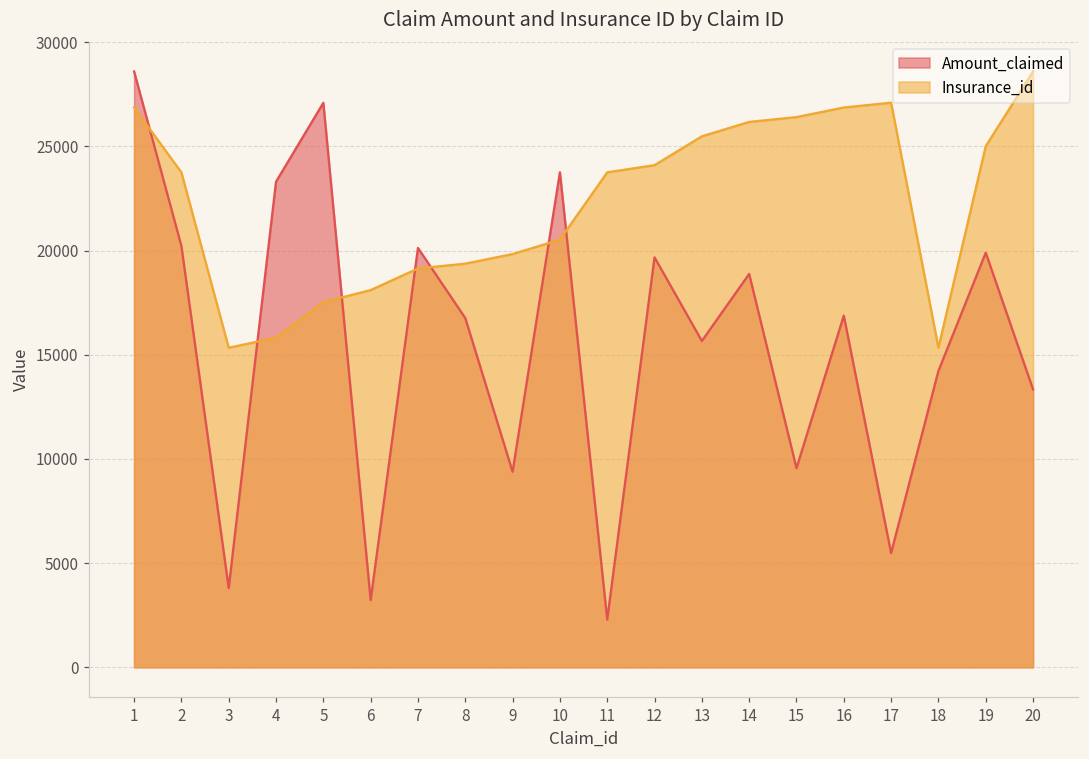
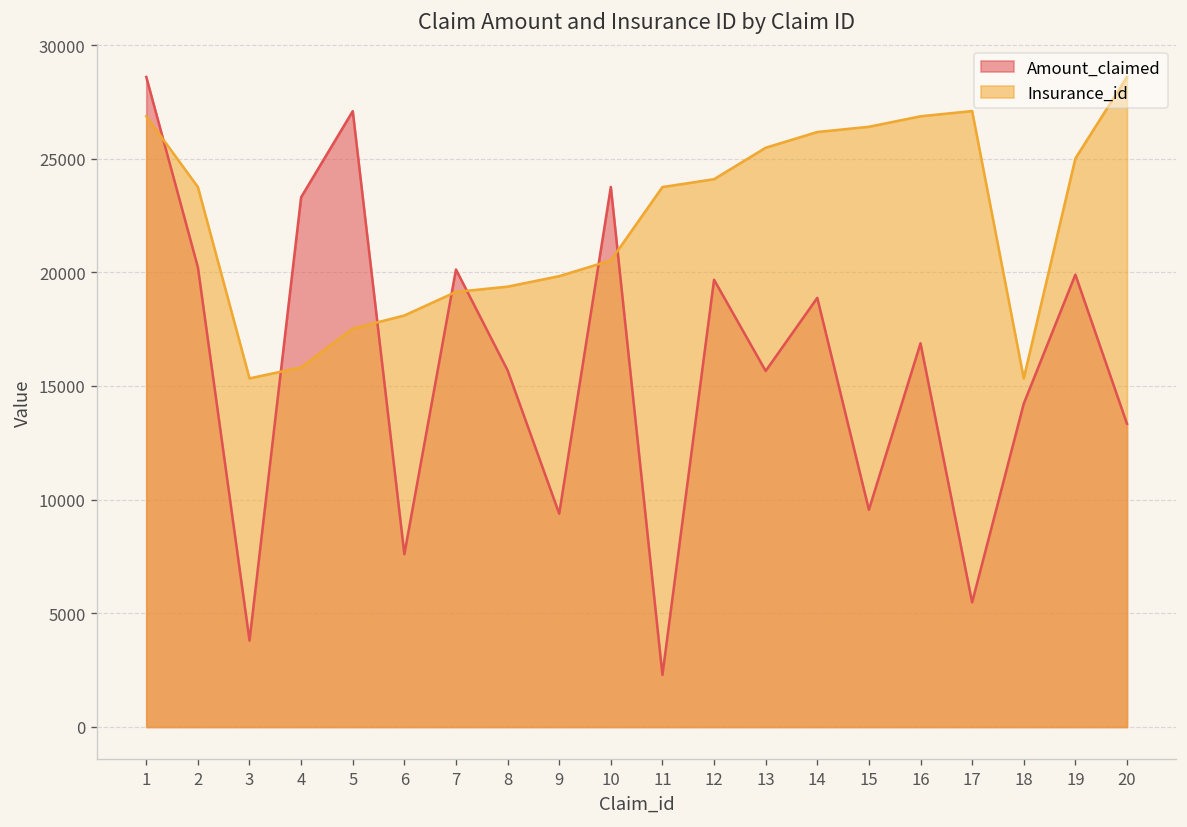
  {
    "Amount_claimed": {
      "1": 28600,
      "2": 20200,
      "3": 3800,
      "4": 23300,
      "5": 27100,
-     "6": 3200,
+     "6": 7600,
      "7": 20100,
-     "8": 16800,
+     "8": 15700,
      "9": 9400,
      "10": 23800,
      "11": 2300,
      "12": 19700,
      "13": 15700,
      "14": 18900,
      "15": 9600,
      "16": 16900,
      "17": 5500,
      "18": 14200,
      "19": 19900,
      "20": 13300
    },
    "Insurance_id": {
      "1": 26900,
      "2": 23800,
      "3": 15300,
      "4": 15800,
      "5": 17500,
      "6": 18100,
      "7": 19100,
      "8": 19400,
      "9": 19800,
      "10": 20500,
      "11": 23800,
      "12": 24100,
      "13": 25500,
      "14": 26200,
      "15": 26400,
      "16": 26900,
      "17": 27100,
      "18": 15300,
      "19": 25000
    }
  }
